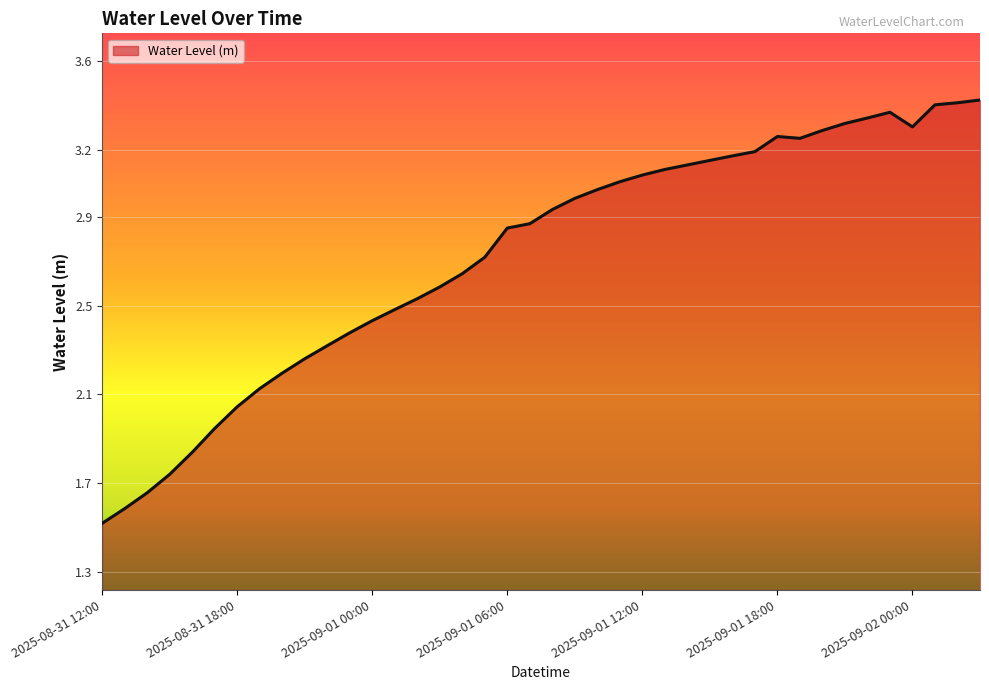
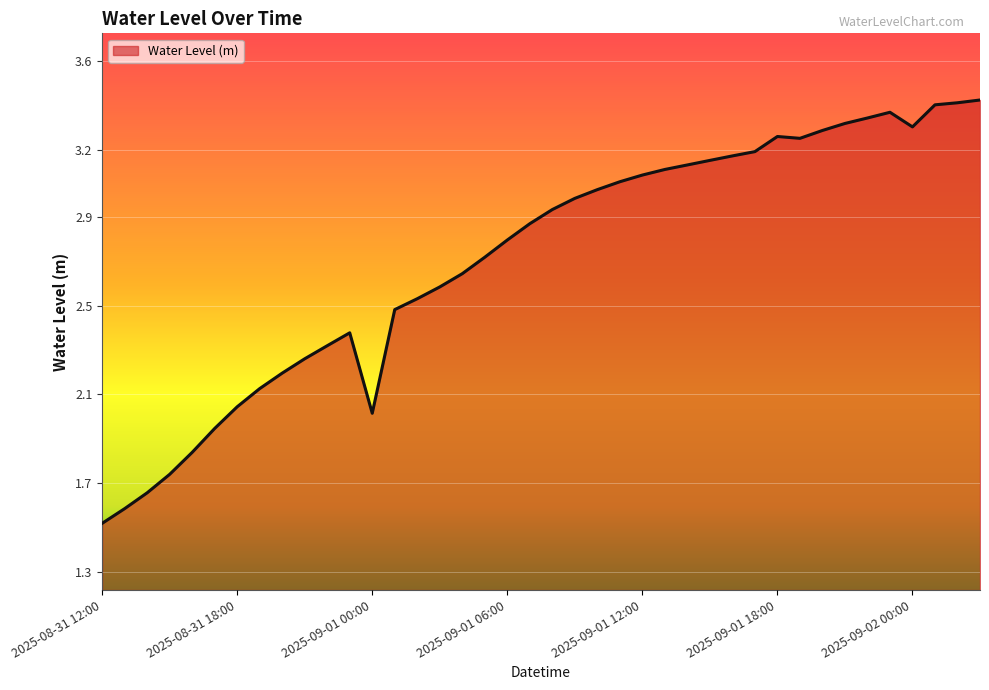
  {
    "2025-08-31 12:00": 1.52,
    "2025-08-31 18:00": 2.04,
-   "2025-09-01 00:00": 2.43,
-   "2025-09-01 06:00": 2.85,
+   "2025-09-01 00:00": 2.02,
+   "2025-09-01 06:00": 2.80,
    "2025-09-01 12:00": 3.09,
    "2025-09-01 18:00": 3.26,
    "2025-09-02 00:00": 3.30
  }
